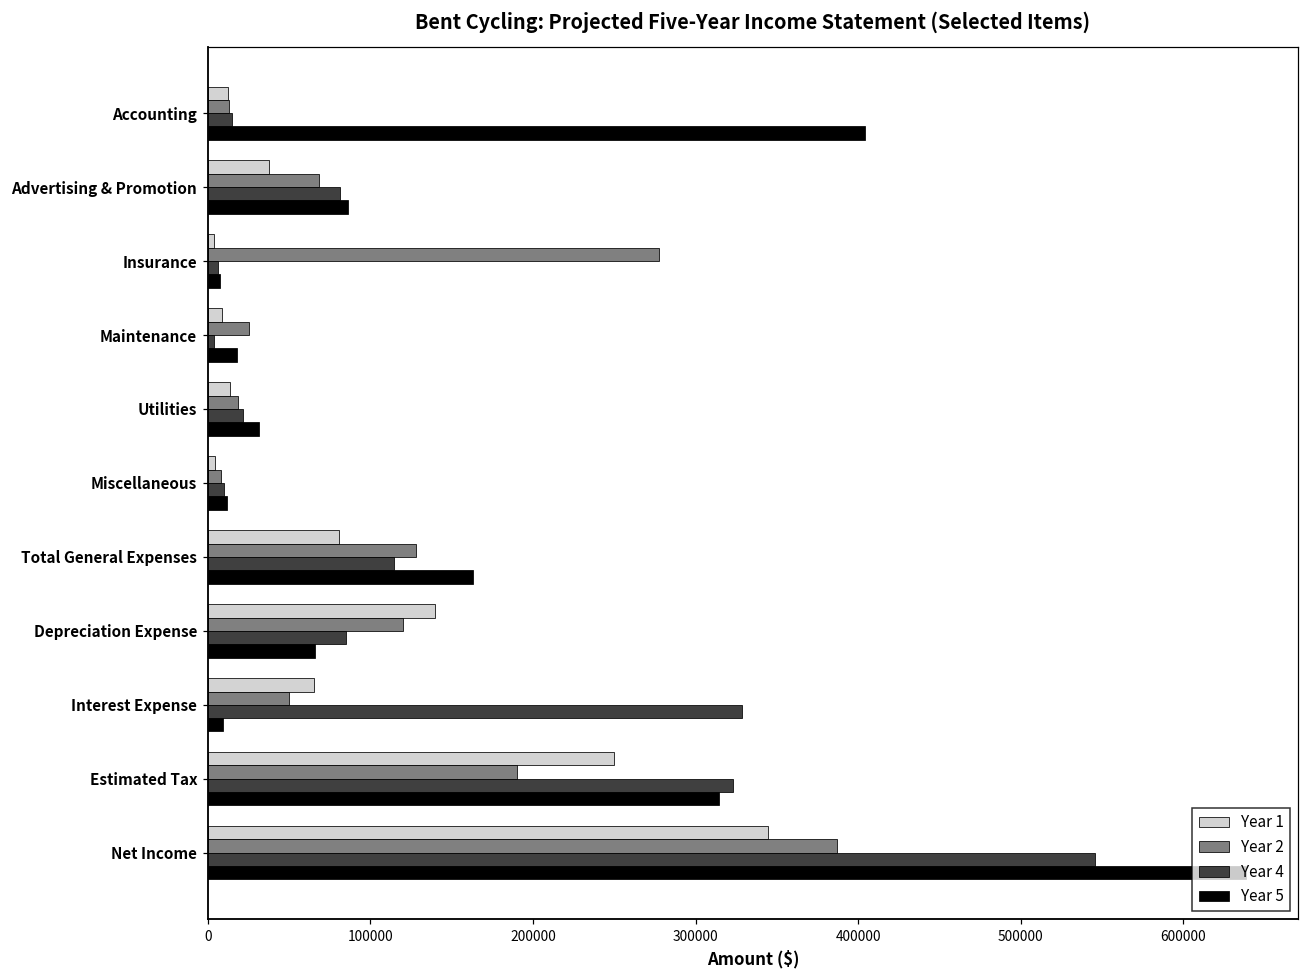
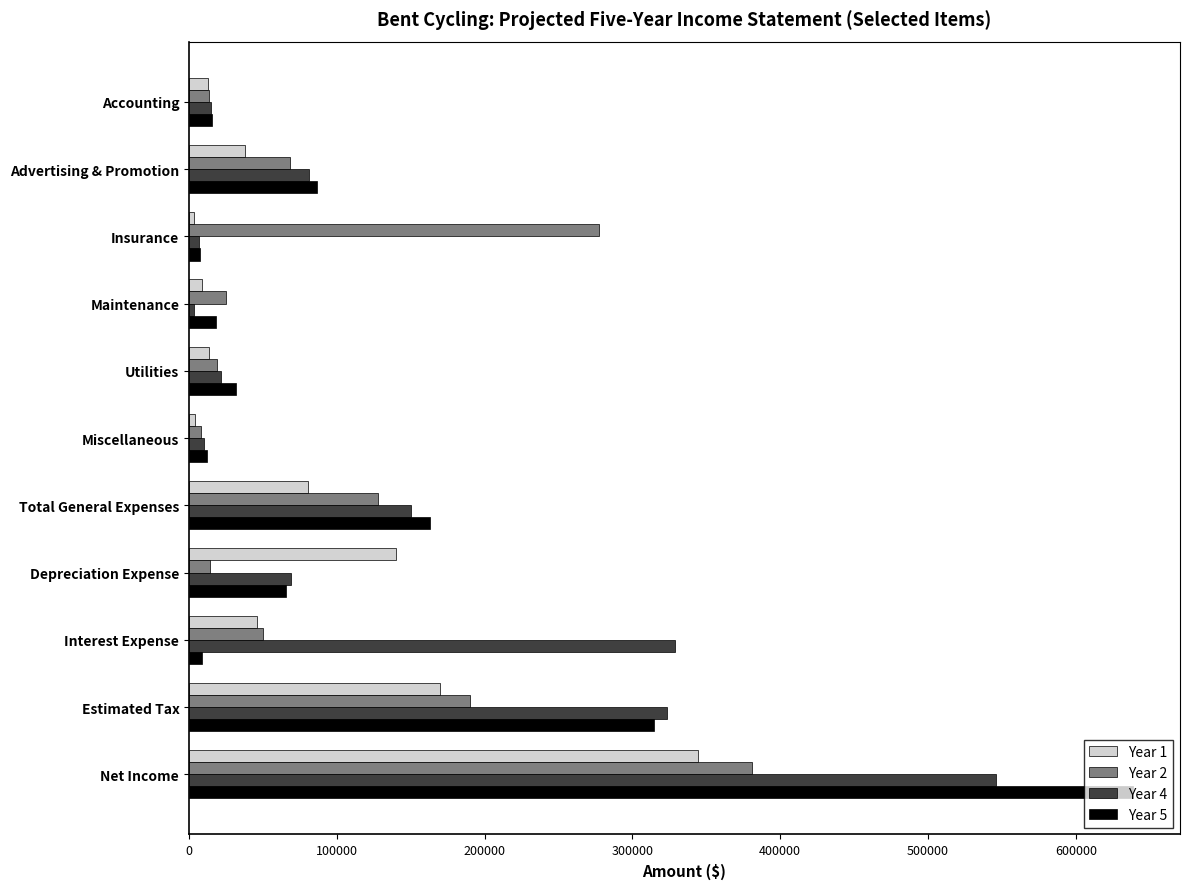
  {
    "Year 1": {
      "Accounting": 13000,
      "Advertising & Promotion": 38000,
      "Insurance": 4000,
      "Maintenance": 9000,
      "Utilities": 14000,
      "Miscellaneous": 4000,
      "Total General Expenses": 81000,
      "Depreciation Expense": 140000,
-     "Interest Expense": 65000,
-     "Estimated Tax": 250000,
+     "Interest Expense": 46000,
+     "Estimated Tax": 170000,
      "Net Income": 345000
    },
    "Year 2": {
      "Accounting": 13000,
      "Advertising & Promotion": 68000,
      "Insurance": 278000,
      "Maintenance": 25000,
      "Utilities": 19000,
      "Miscellaneous": 8000,
      "Total General Expenses": 128000,
-     "Depreciation Expense": 120000,
+     "Depreciation Expense": 14000,
      "Interest Expense": 50000,
      "Estimated Tax": 190000,
-     "Net Income": 387000
+     "Net Income": 381000
    },
    "Year 4": {
      "Accounting": 15000,
      "Advertising & Promotion": 81000,
      "Insurance": 7000,
      "Maintenance": 3000,
      "Utilities": 22000,
      "Miscellaneous": 10000,
-     "Total General Expenses": 114000,
-     "Depreciation Expense": 85000,
+     "Total General Expenses": 151000,
+     "Depreciation Expense": 69000,
      "Interest Expense": 329000,
      "Estimated Tax": 323000,
      "Net Income": 546000
    },
    "Year 5": {
-     "Accounting": 404000,
+     "Accounting": 16000,
      "Advertising & Promotion": 86000,
      "Insurance": 7000,
      "Maintenance": 18000,
      "Utilities": 32000,
      "Miscellaneous": 12000,
      "Total General Expenses": 163000,
      "Depreciation Expense": 66000,
      "Interest Expense": 9000,
      "Estimated Tax": 315000
    }
  }
